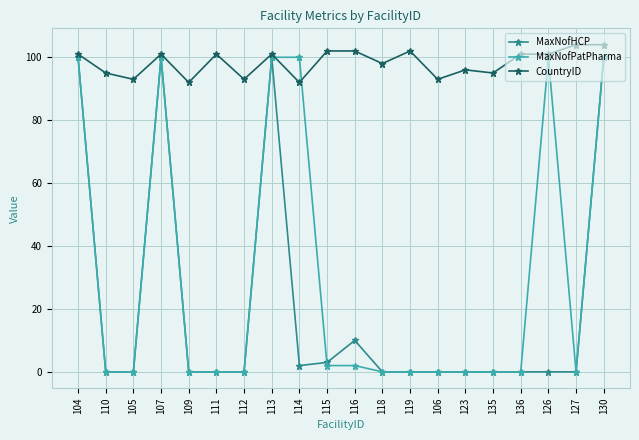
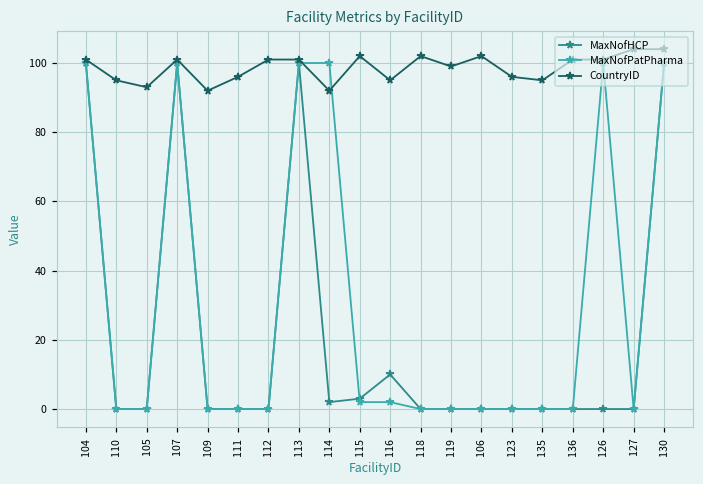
  {
    "CountryID": {
      "104": 101,
      "110": 95,
      "105": 93,
      "107": 101,
      "109": 92,
-     "111": 101,
-     "112": 93,
+     "111": 96,
+     "112": 101,
      "113": 101,
      "114": 92,
      "115": 102,
-     "116": 102,
-     "118": 98,
-     "119": 102,
-     "106": 93,
+     "116": 95,
+     "118": 102,
+     "119": 99,
+     "106": 102,
      "123": 96,
      "135": 95
    }
  }
